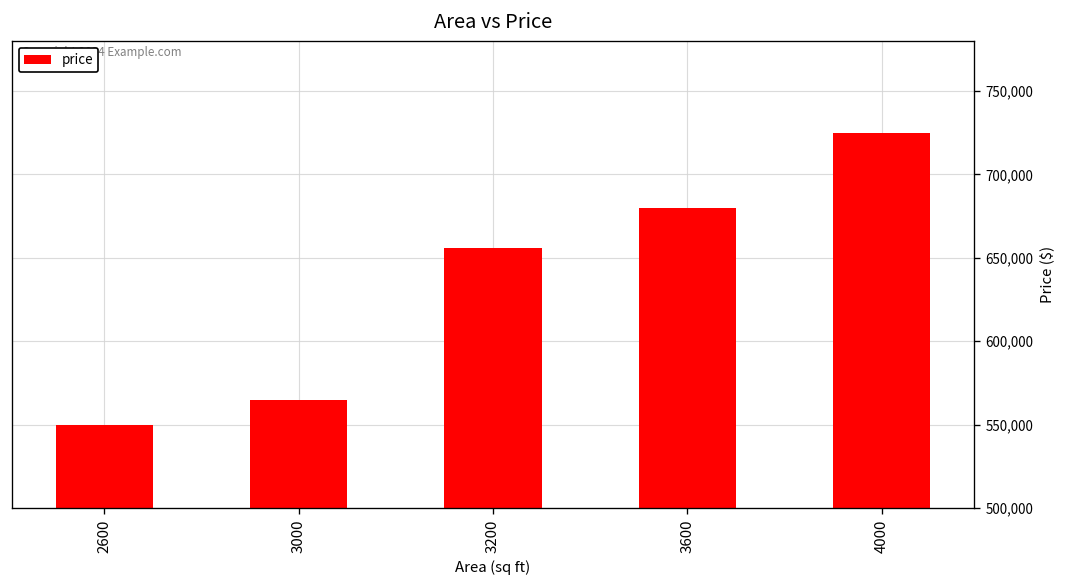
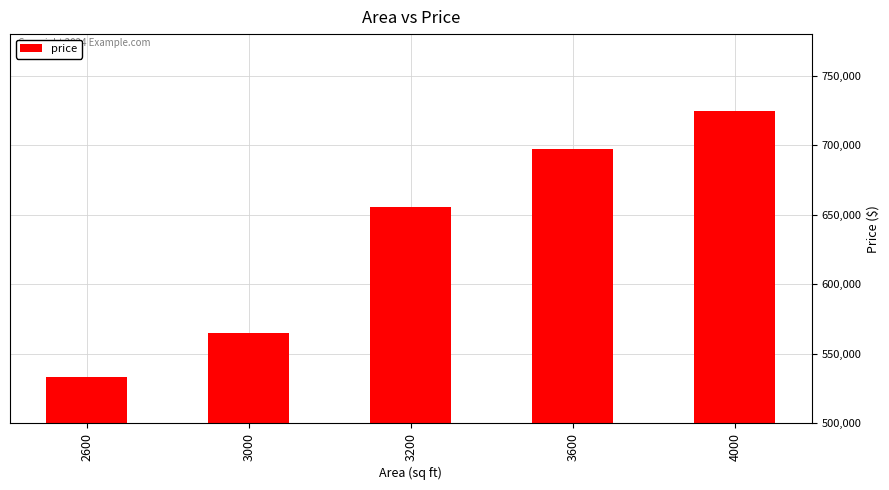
  {
-   "2600": "550,000",
+   "2600": "533,000",
    "3000": "565,000",
    "3200": "656,000",
-   "3600": "680,000",
+   "3600": "697,000",
    "4000": "725,000"
  }
